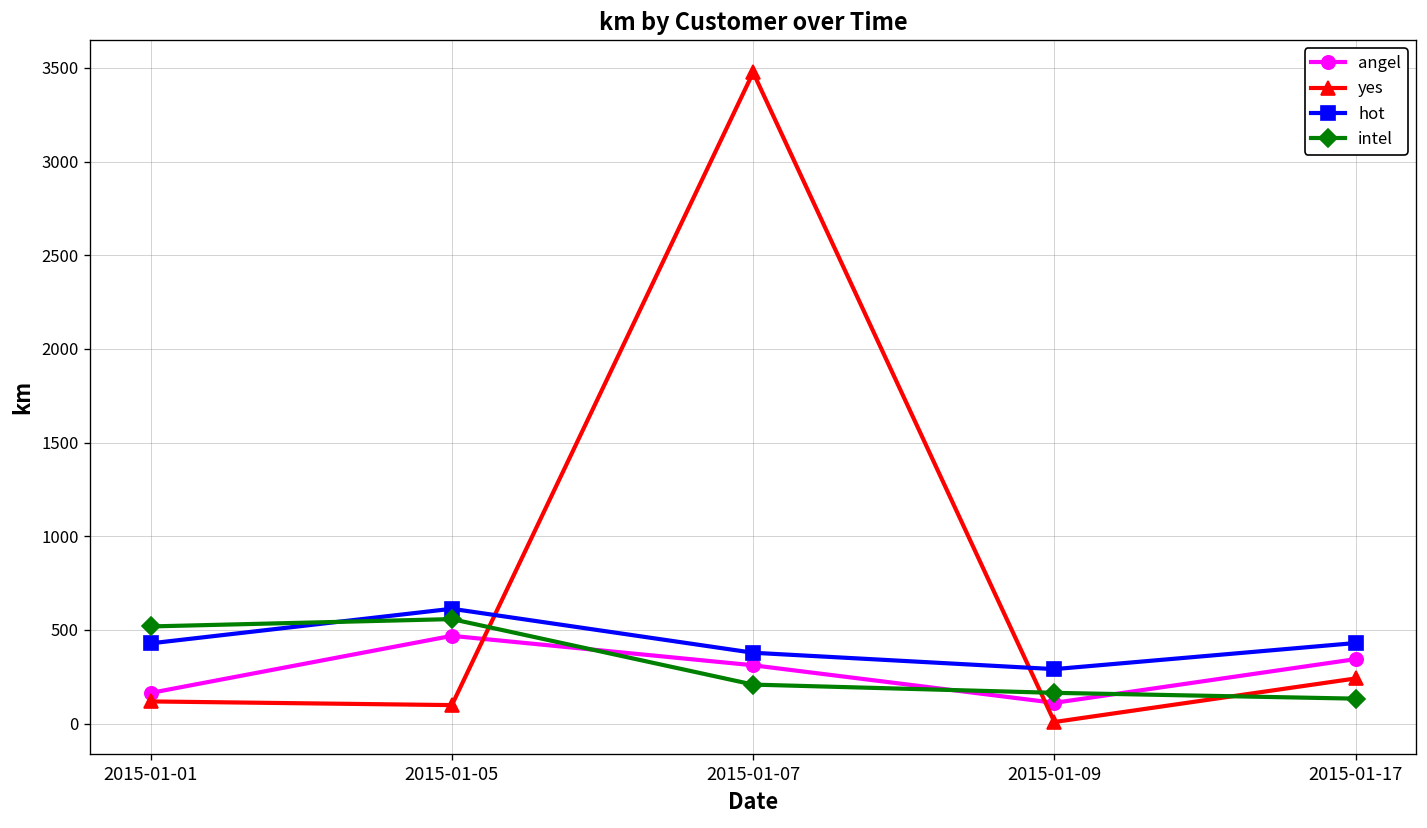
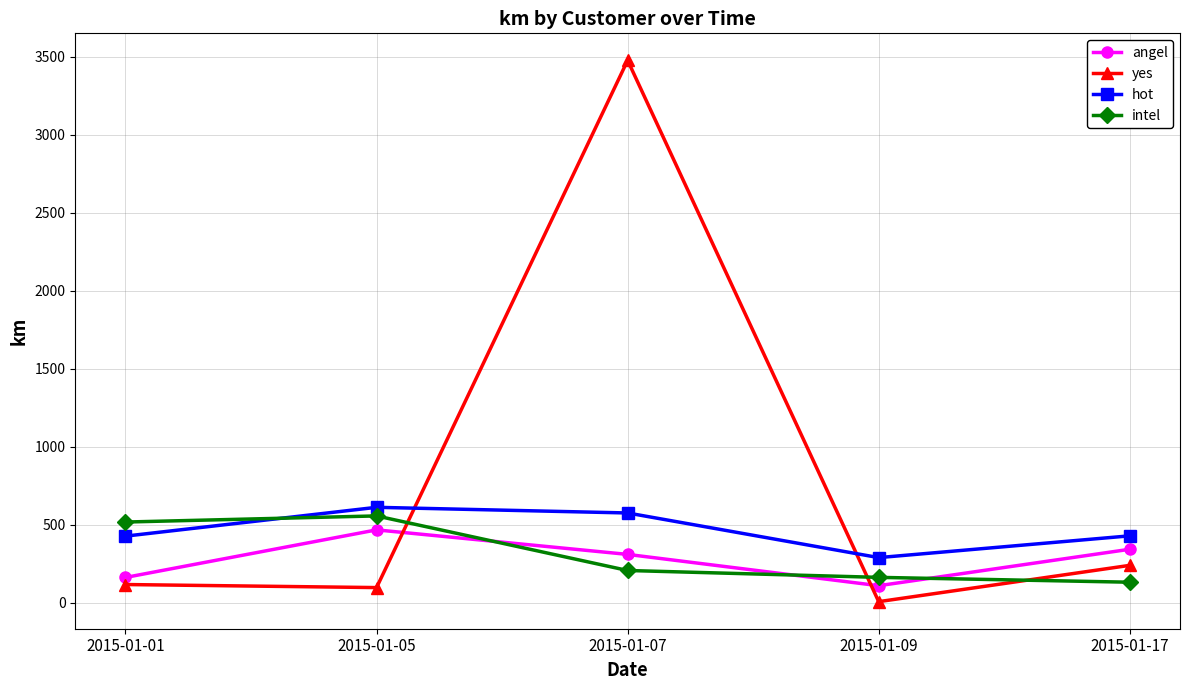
  {
    "angel": {
      "2015-01-01": 160,
      "2015-01-05": 470,
      "2015-01-07": 310,
      "2015-01-09": 110,
      "2015-01-17": 340
    },
    "yes": {
      "2015-01-01": 120,
      "2015-01-05": 100,
      "2015-01-07": 3480,
      "2015-01-09": 10,
      "2015-01-17": 240
    },
    "hot": {
      "2015-01-01": 430,
      "2015-01-05": 610,
-     "2015-01-07": 380,
+     "2015-01-07": 580,
      "2015-01-09": 290,
      "2015-01-17": 430
    },
    "intel": {
      "2015-01-01": 520,
      "2015-01-05": 560,
      "2015-01-07": 210,
      "2015-01-09": 160,
      "2015-01-17": 130
    }
  }
